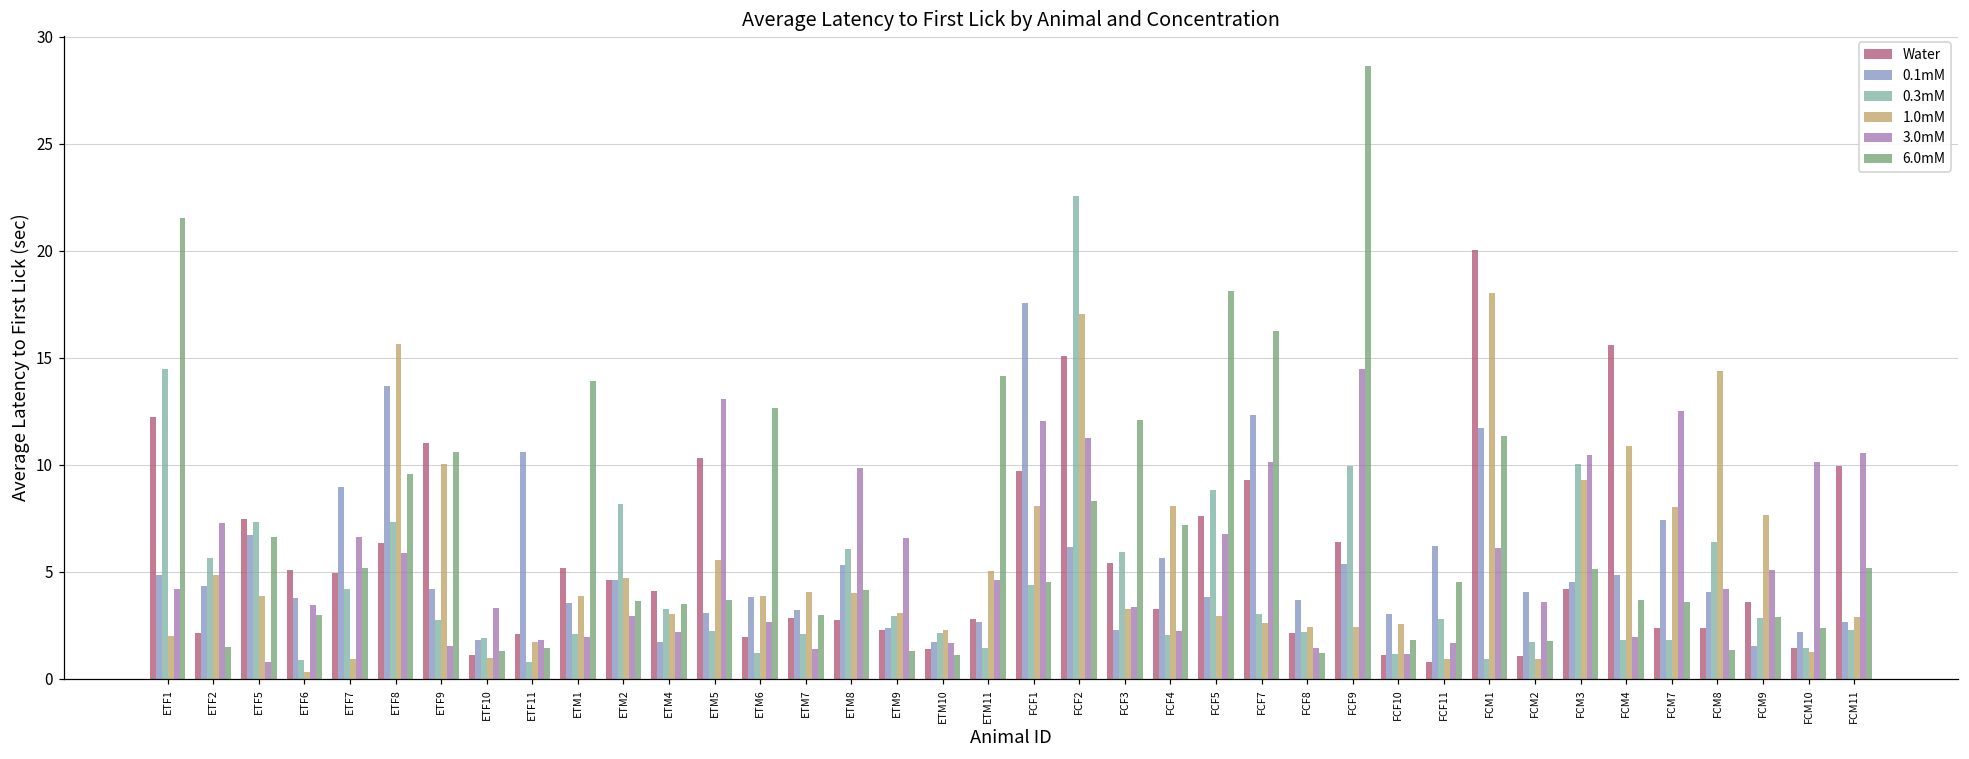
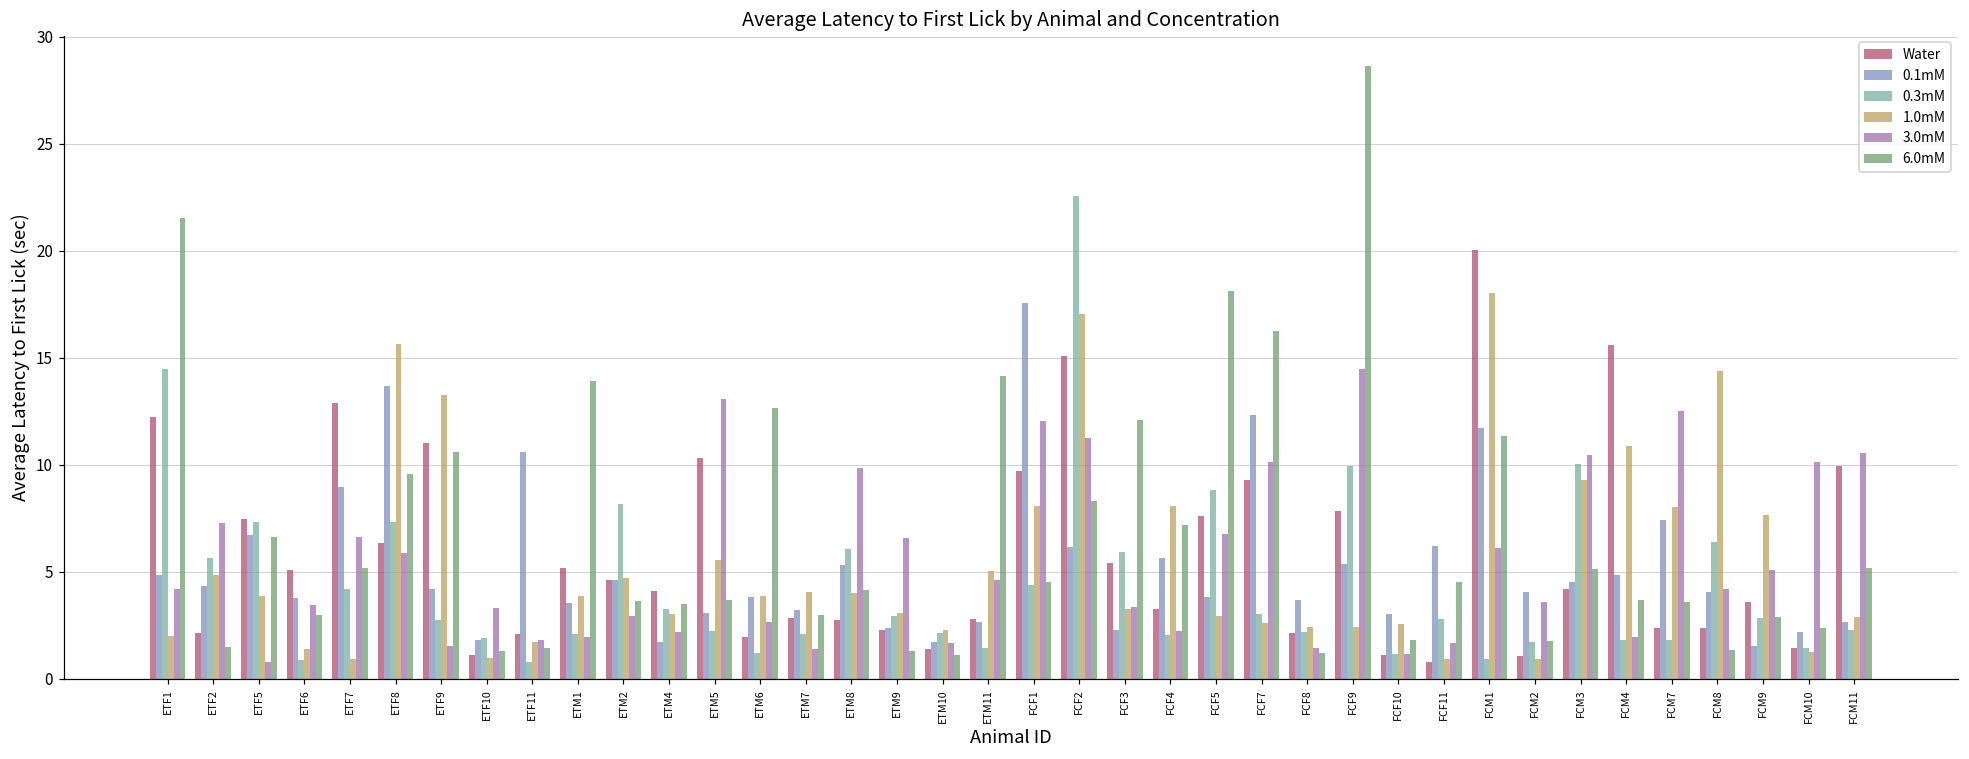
  {
    "Water": {
      "ETF1": 12.3,
      "ETF2": 2.2,
      "ETF5": 7.5,
      "ETF6": 5.1,
-     "ETF7": 4.9,
+     "ETF7": 12.9,
      "ETF8": 6.3,
      "ETF9": 11.0,
      "ETF10": 1.1,
      "ETF11": 2.1,
      "ETM1": 5.2,
      "ETM2": 4.6,
      "ETM4": 4.1,
      "ETM5": 10.3,
      "ETM6": 1.9,
      "ETM7": 2.8,
      "ETM8": 2.7,
      "ETM9": 2.3,
      "ETM10": 1.4,
      "ETM11": 2.8,
      "FCF1": 9.7,
      "FCF2": 15.1,
      "FCF3": 5.4,
      "FCF4": 3.3,
      "FCF5": 7.6,
      "FCF7": 9.3,
      "FCF8": 2.2,
-     "FCF9": 6.4,
+     "FCF9": 7.9,
      "FCF10": 1.1,
      "FCF11": 0.8,
      "FCM1": 20.0,
      "FCM2": 1.1,
      "FCM3": 4.2,
      "FCM4": 15.6,
      "FCM7": 2.4,
      "FCM8": 2.4,
      "FCM9": 3.6,
      "FCM10": 1.4,
      "FCM11": 9.9
    },
    "1.0mM": {
      "ETF1": 2.0,
      "ETF2": 4.9,
      "ETF5": 3.9,
-     "ETF6": 0.3,
+     "ETF6": 1.4,
      "ETF7": 0.9,
      "ETF8": 15.7,
-     "ETF9": 10.0,
+     "ETF9": 13.3,
      "ETF10": 1.0,
      "ETF11": 1.7,
      "ETM1": 3.9,
      "ETM2": 4.7,
      "ETM4": 3.0,
      "ETM5": 5.6,
      "ETM6": 3.9,
      "ETM7": 4.0,
      "ETM8": 4.0,
      "ETM9": 3.1,
      "ETM10": 2.3,
      "ETM11": 5.0,
      "FCF1": 8.1,
      "FCF2": 17.1,
      "FCF3": 3.3,
      "FCF4": 8.1,
      "FCF5": 2.9,
      "FCF7": 2.6,
      "FCF8": 2.4,
      "FCF9": 2.4,
      "FCF10": 2.6,
      "FCF11": 0.9,
      "FCM1": 18.0,
      "FCM2": 0.9,
      "FCM3": 9.3,
      "FCM4": 10.9,
      "FCM7": 8.0,
      "FCM8": 14.4,
      "FCM9": 7.7,
      "FCM10": 1.3,
      "FCM11": 2.9
    }
  }
